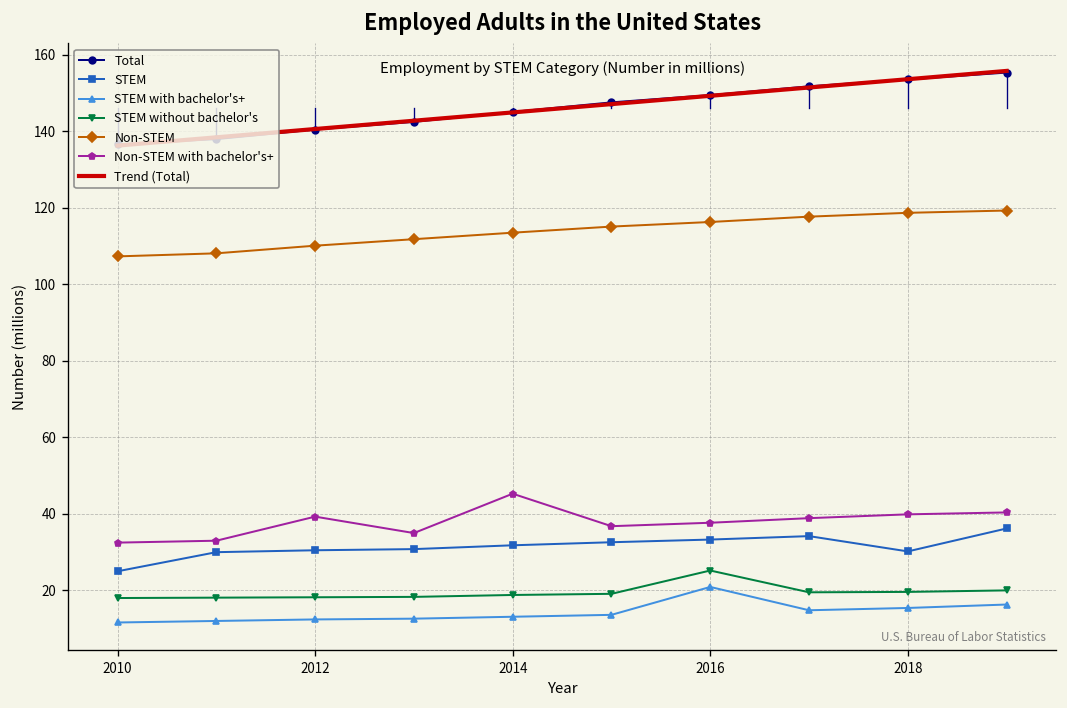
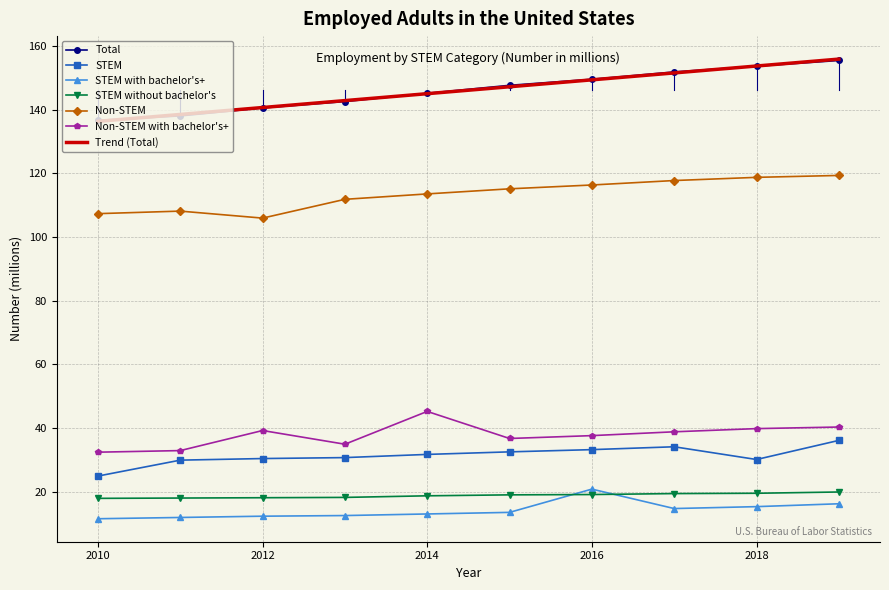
  {
    "STEM": {
      "2010": 25,
      "2012": 30,
      "2014": 32,
      "2016": 33,
      "2018": 30
    },
    "STEM with bachelor's+": {
      "2010": 12,
      "2012": 12,
      "2014": 13,
      "2016": 21,
      "2018": 15
    },
    "STEM without bachelor's": {
      "2010": 18,
      "2012": 18,
      "2014": 19,
-     "2016": 25,
+     "2016": 19,
      "2018": 20
    },
    "Non-STEM": {
      "2010": 107,
-     "2012": 110,
+     "2012": 106,
      "2014": 114,
      "2016": 116,
      "2018": 119
    },
    "Non-STEM with bachelor's+": {
      "2010": 32,
      "2012": 39,
      "2014": 45,
      "2016": 38,
      "2018": 40
    }
  }
